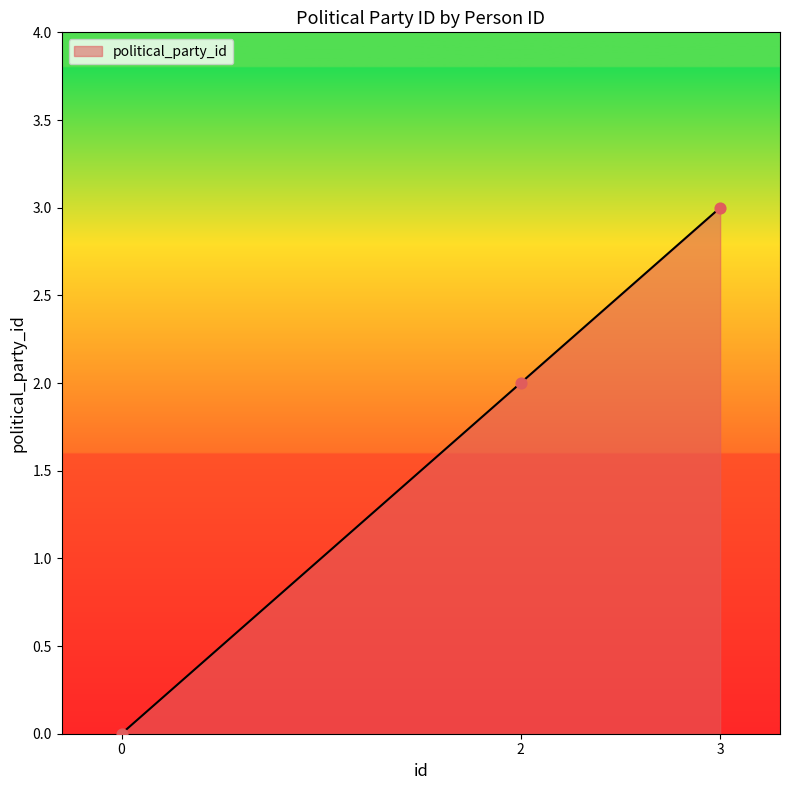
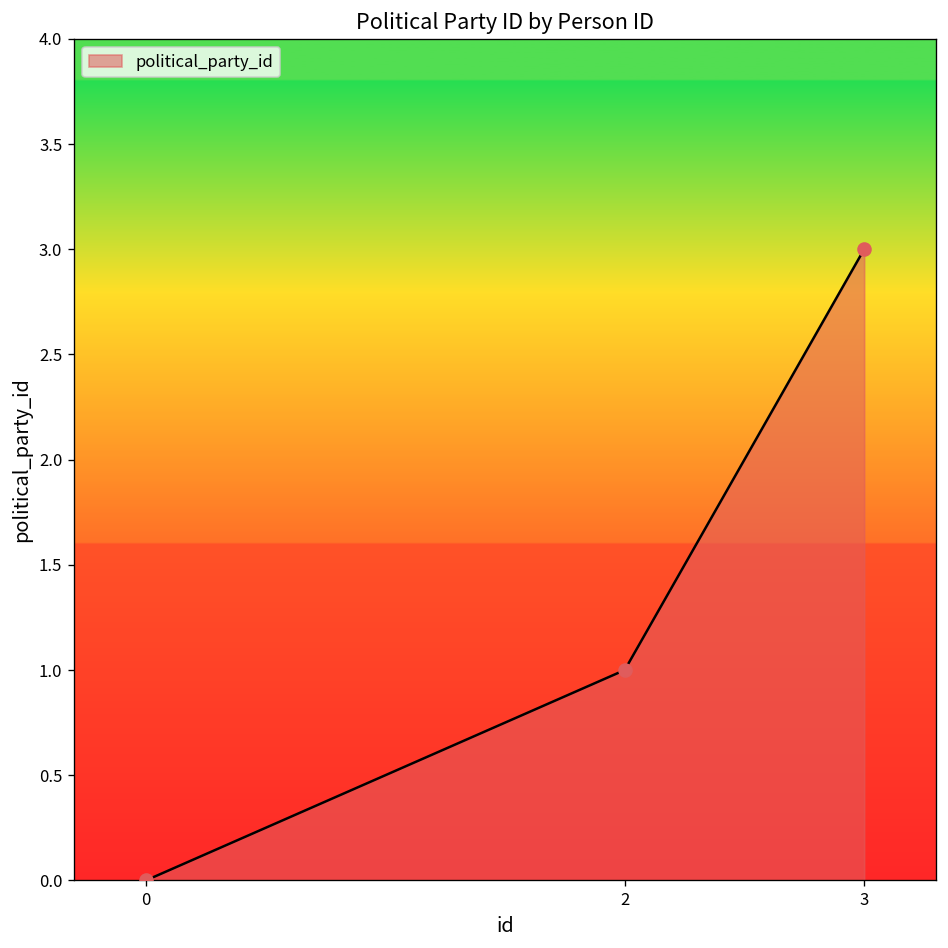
  {
    "0": 0,
-   "2": 2,
+   "2": 1,
    "3": 3
  }
